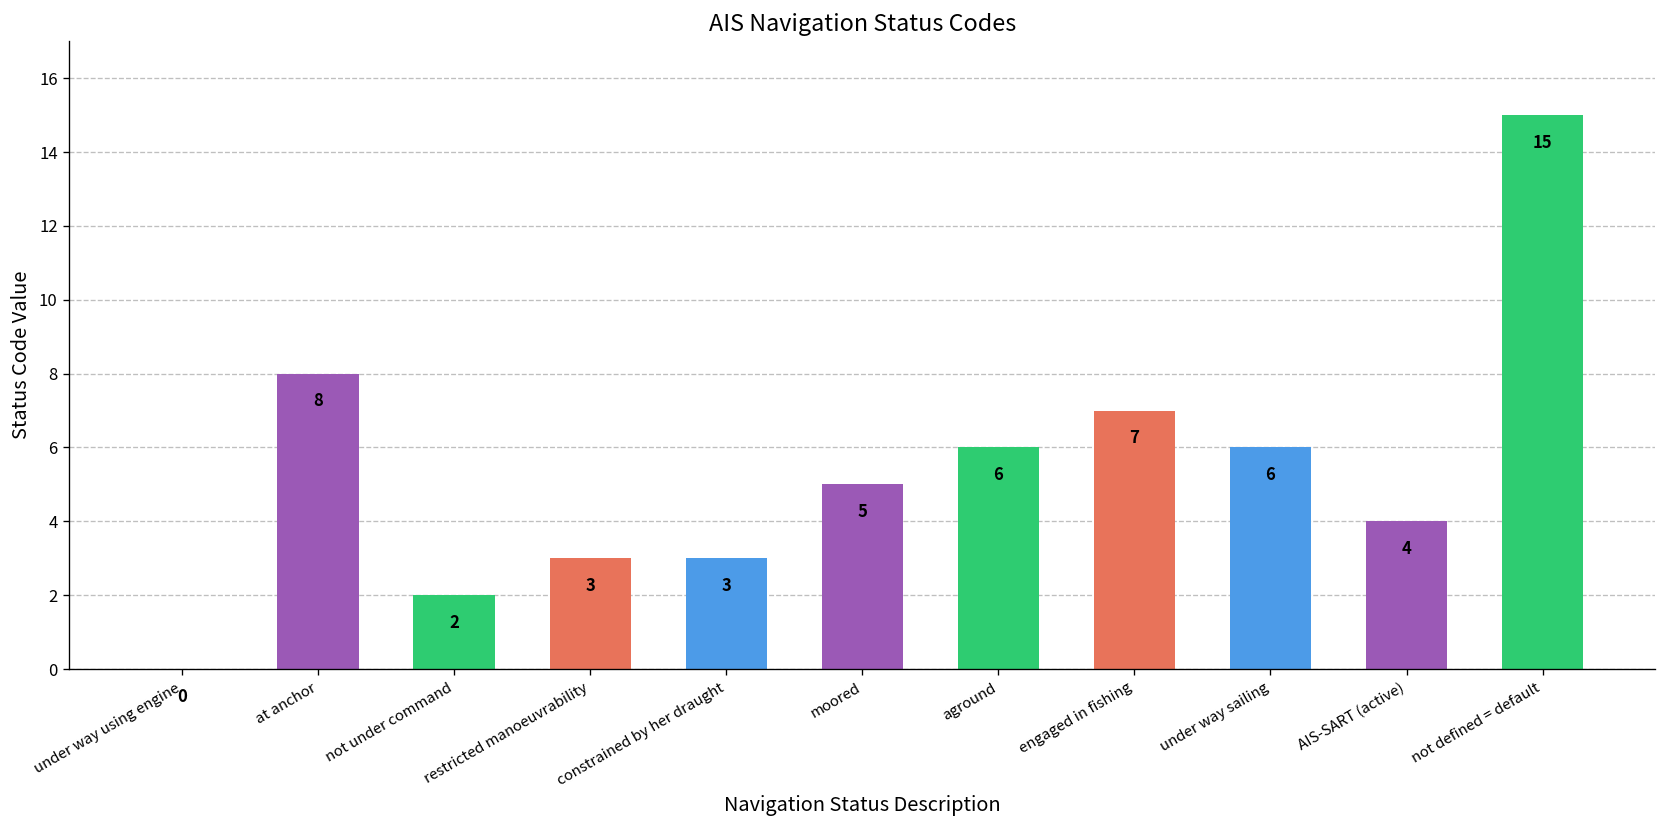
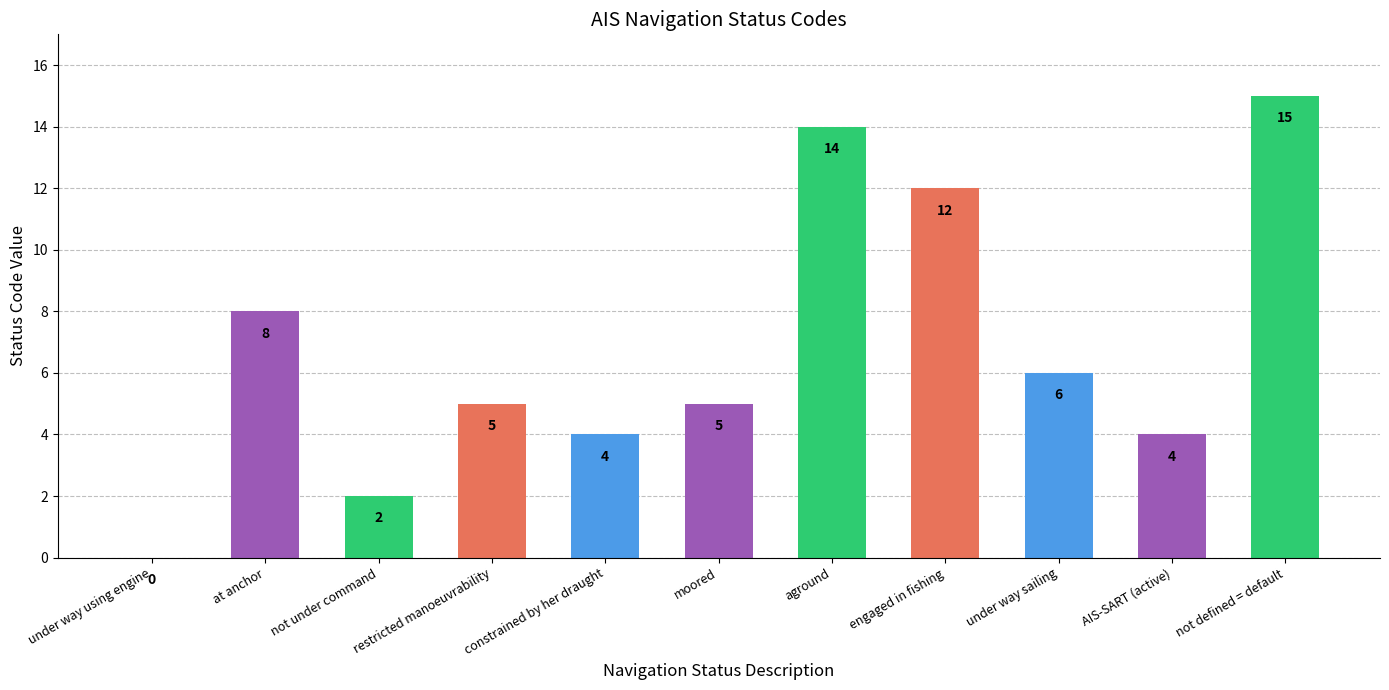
  {
    "under way using engine": 0,
    "at anchor": 8,
    "not under command": 2,
-   "restricted manoeuvrability": 3,
-   "constrained by her draught": 3,
+   "restricted manoeuvrability": 5,
+   "constrained by her draught": 4,
    "moored": 5,
-   "aground": 6,
-   "engaged in fishing": 7,
+   "aground": 14,
+   "engaged in fishing": 12,
    "under way sailing": 6,
    "AIS-SART (active)": 4,
    "not defined = default": 15
  }
